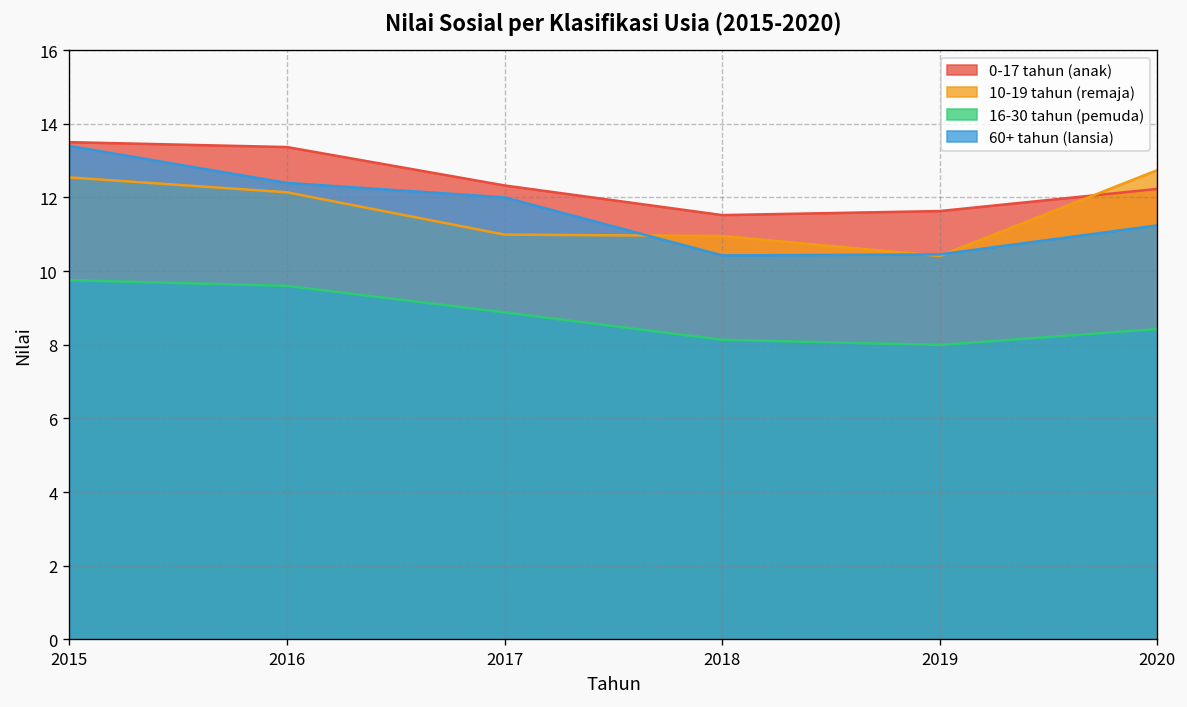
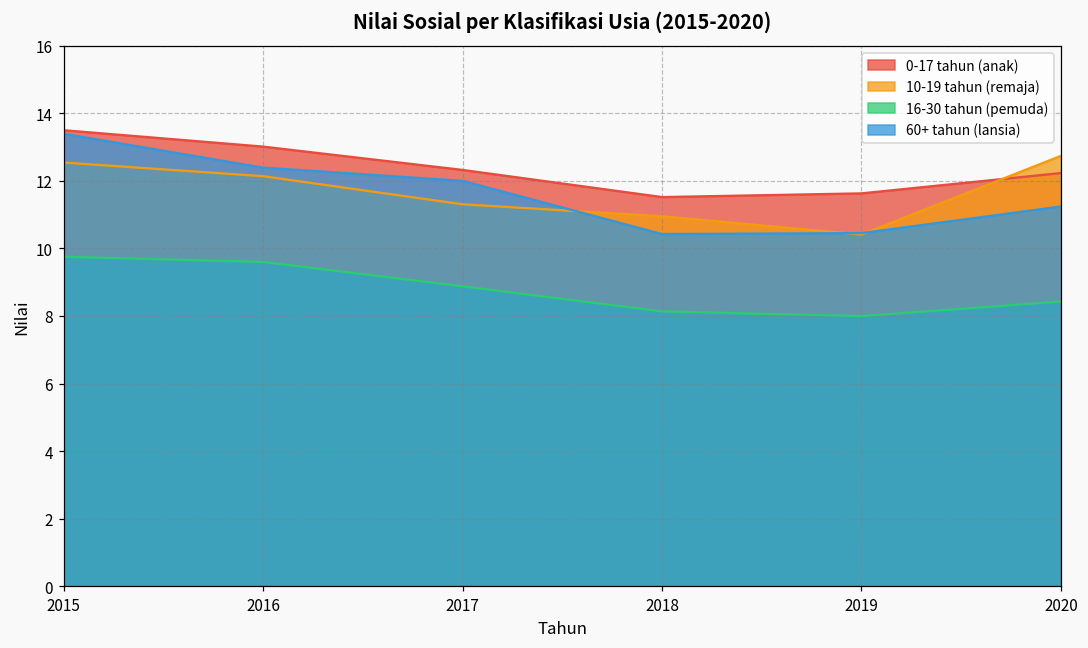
  {
    "0-17 tahun (anak)": {
      "2015": 13.5,
-     "2016": 13.4,
+     "2016": 13.0,
      "2017": 12.3,
      "2018": 11.5,
      "2019": 11.6,
      "2020": 12.2
    },
    "10-19 tahun (remaja)": {
      "2015": 12.5,
      "2016": 12.1,
-     "2017": 11.0,
+     "2017": 11.3,
      "2018": 11.0,
      "2020": 12.7
    },
    "16-30 tahun (pemuda)": {
      "2015": 9.8,
      "2016": 9.6,
      "2017": 8.9,
      "2018": 8.1,
      "2019": 8.0,
      "2020": 8.4
    },
    "60+ tahun (lansia)": {
      "2015": 13.4,
      "2016": 12.4,
      "2017": 12.0,
      "2018": 10.4,
      "2020": 11.2
    }
  }
